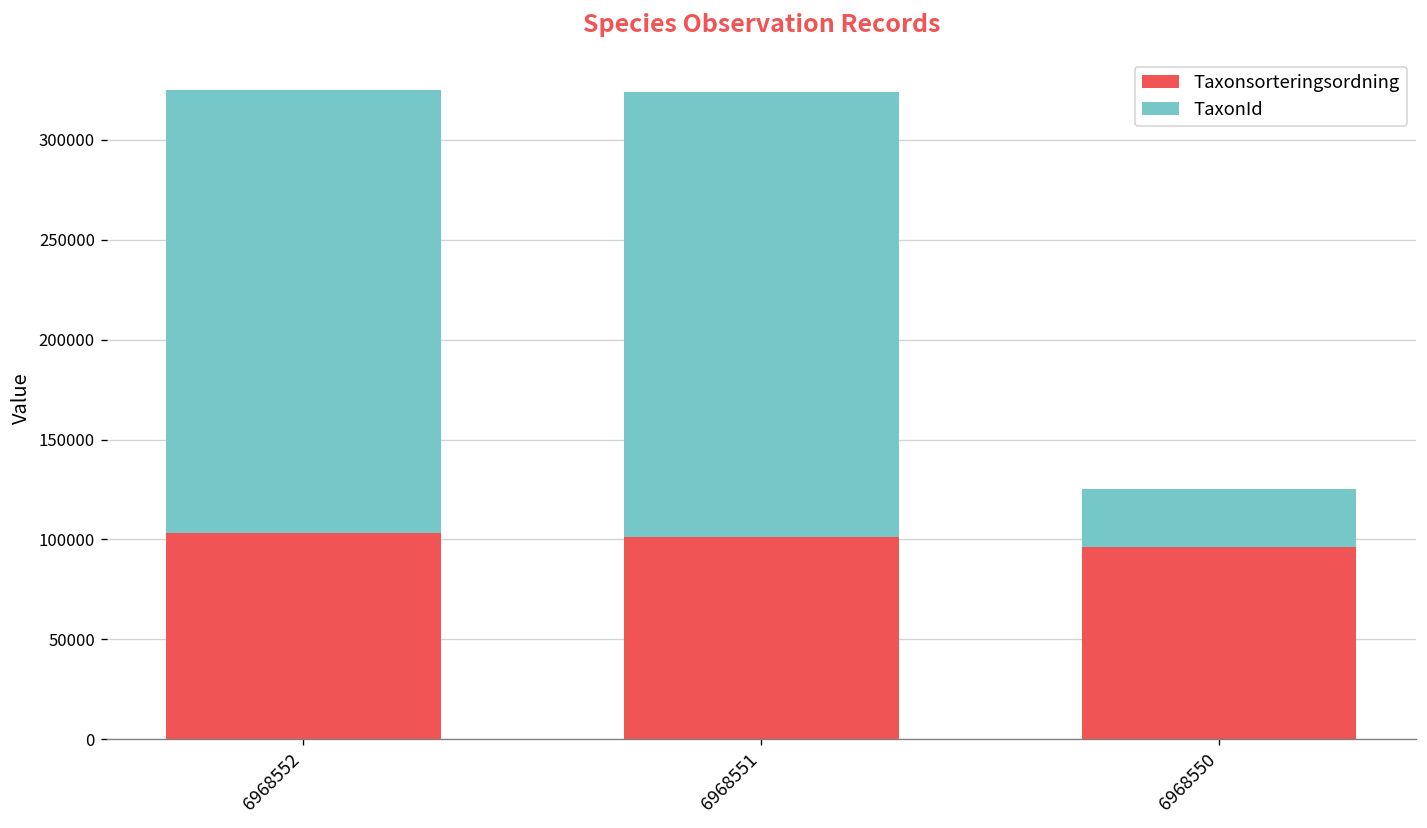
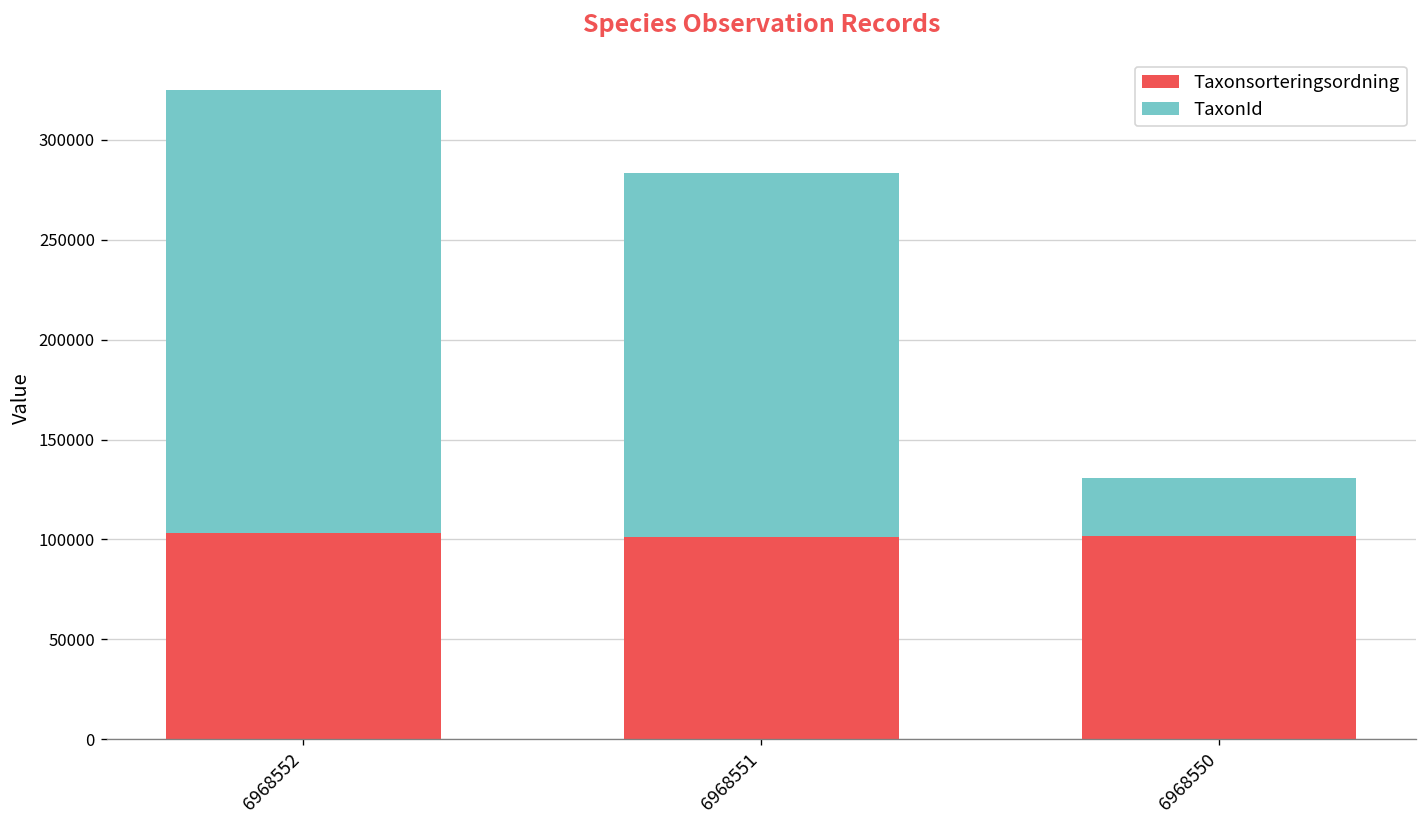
  {
    "Taxonsorteringsordning": {
      "6968552": 103000,
      "6968551": 101000,
-     "6968550": 96000
+     "6968550": 102000
    },
    "TaxonId": {
      "6968552": 222000,
-     "6968551": 223000,
+     "6968551": 182000,
      "6968550": 29000
    }
  }
